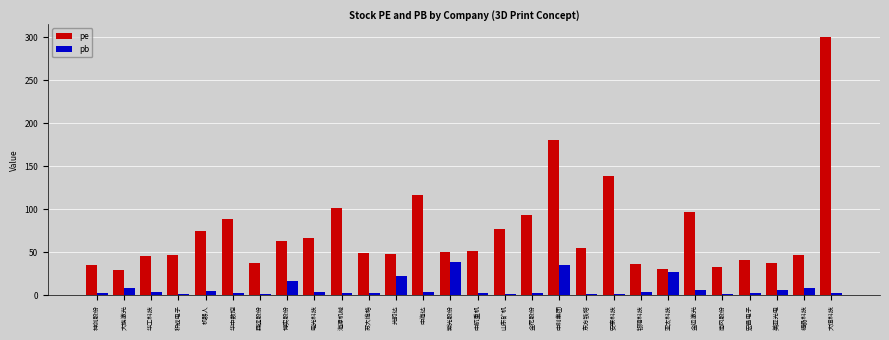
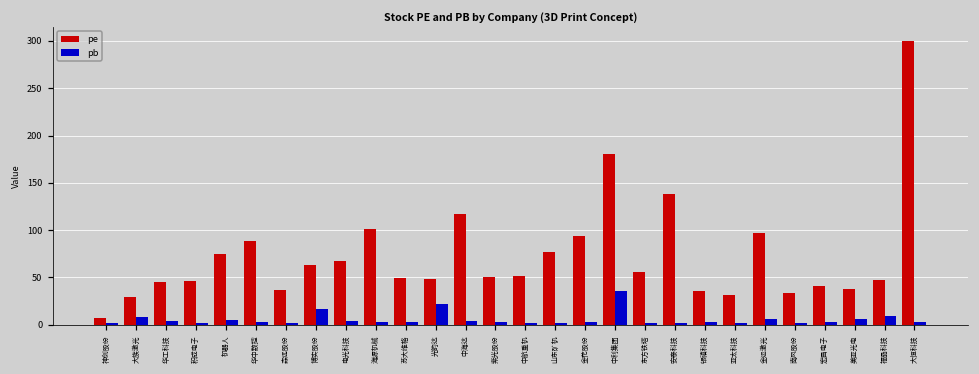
  {
    "pe": {
-     "神剑股份": 40,
+     "神剑股份": 10,
      "大族激光": 30,
      "华工科技": 50,
      "积成电子": 50,
      "机器人": 70,
      "华中数控": 90,
      "森远股份": 40,
      "博实股份": 60,
      "电光科技": 70,
      "海源机械": 100,
      "苏大维格": 50,
      "光韵达": 50,
      "中海达": 120,
      "紫光股份": 50,
      "中航重机": 50,
      "山东矿机": 80,
      "金花股份": 90,
      "中利集团": 180,
      "东方铁塔": 60,
      "安泰科技": 140,
      "银禧科技": 40,
      "亚太科技": 30,
      "金运激光": 100,
      "南风股份": 30,
      "宏昌电子": 40,
      "美亚光电": 40,
      "福晶科技": 50,
      "大恒科技": 300
    },
    "pb": {
      "大族激光": 10,
      "华工科技": 0,
      "机器人": 10,
      "博实股份": 20,
      "电光科技": 0,
      "苏大维格": 0,
      "光韵达": 20,
      "中海达": 0,
-     "紫光股份": 40,
+     "紫光股份": 0,
      "中利集团": 40,
      "银禧科技": 0,
-     "亚太科技": 30,
+     "亚太科技": 0,
      "金运激光": 10,
      "美亚光电": 10,
      "福晶科技": 10
    }
  }
